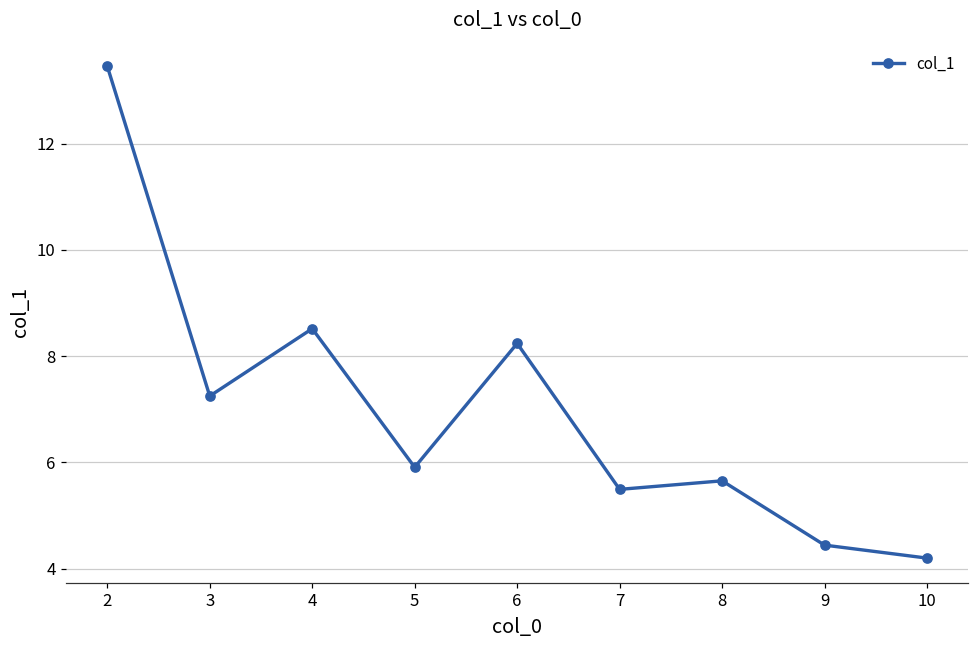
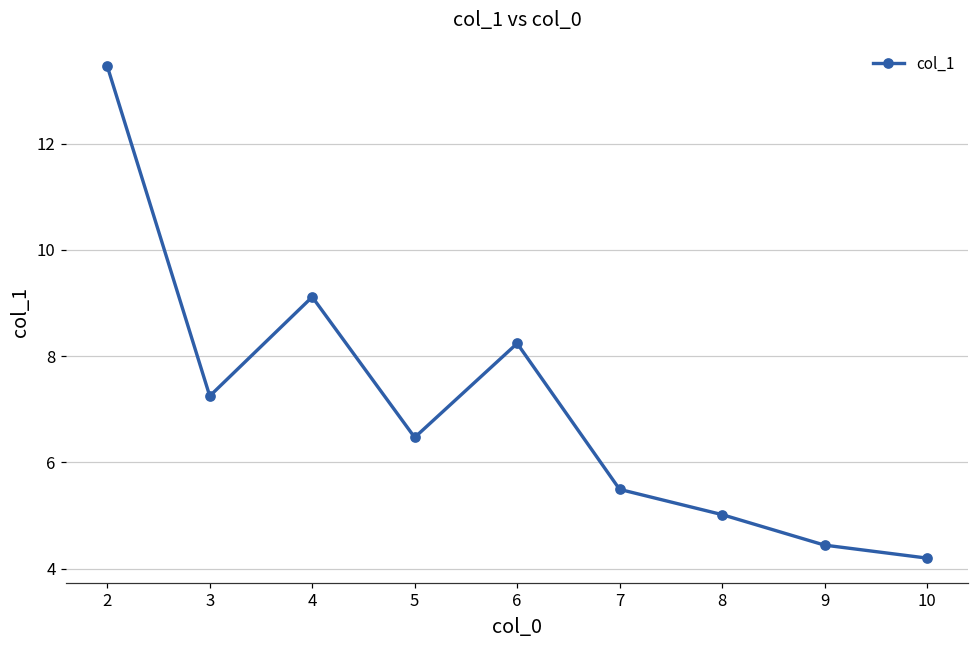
  {
    "2": 13.5,
    "3": 7.2,
-   "4": 8.5,
-   "5": 5.9,
+   "4": 9.1,
+   "5": 6.5,
    "6": 8.2,
    "7": 5.5,
-   "8": 5.7,
+   "8": 5.0,
    "9": 4.4,
    "10": 4.2
  }
